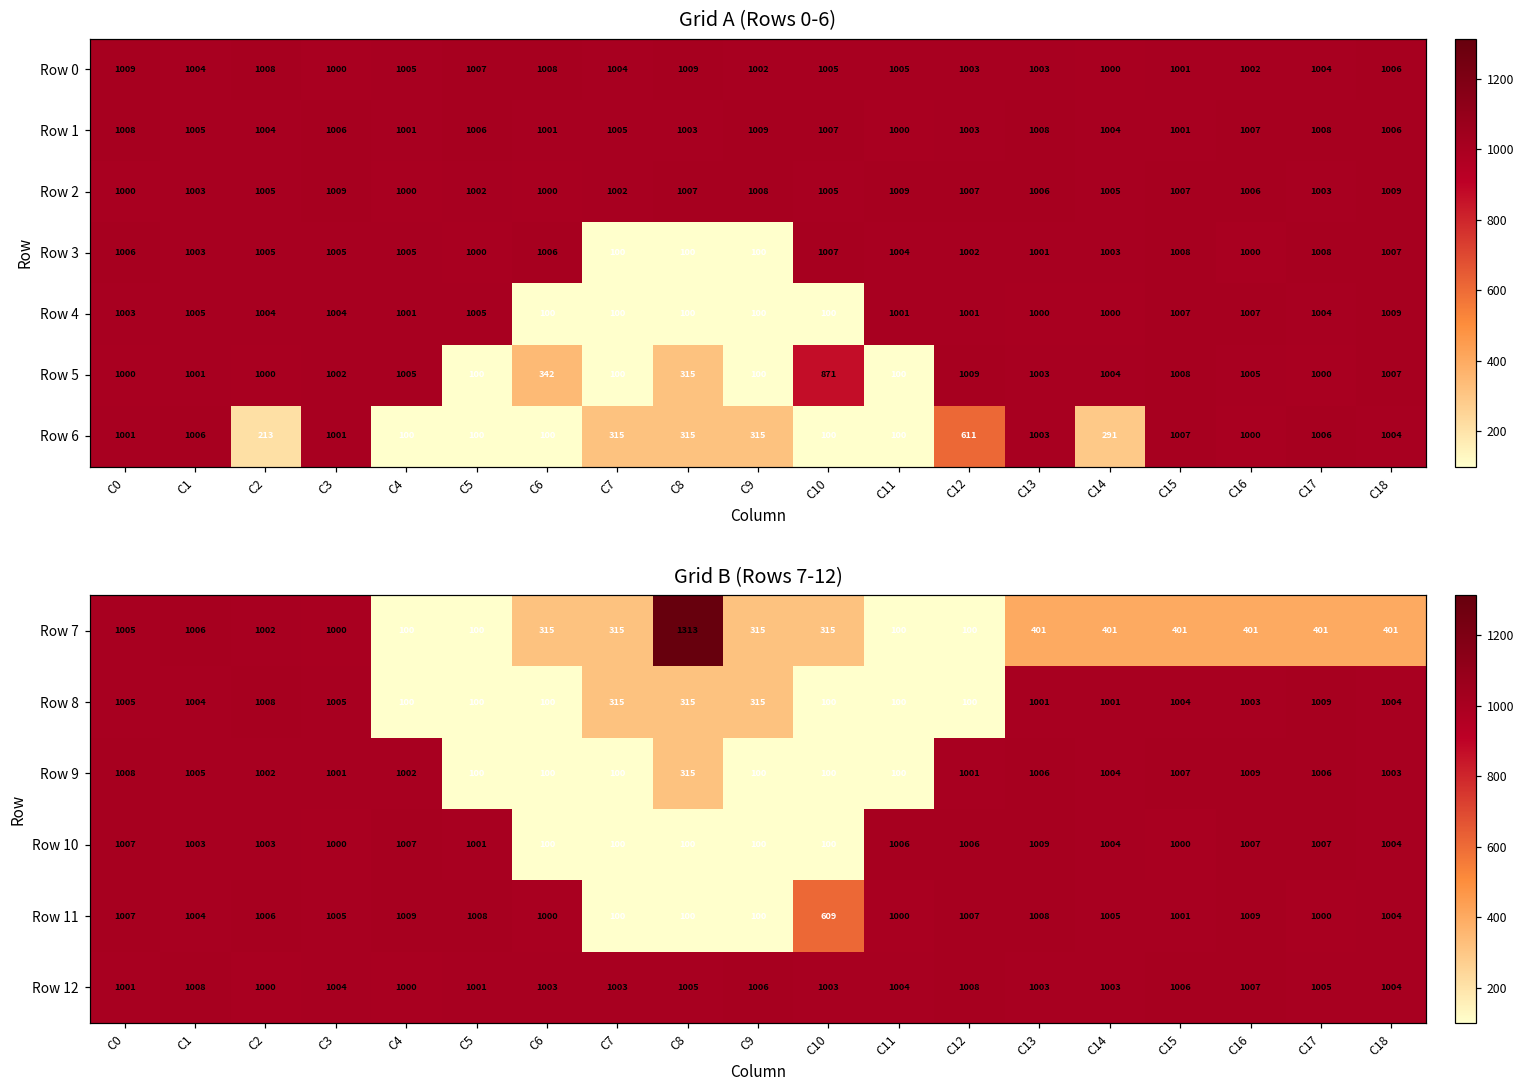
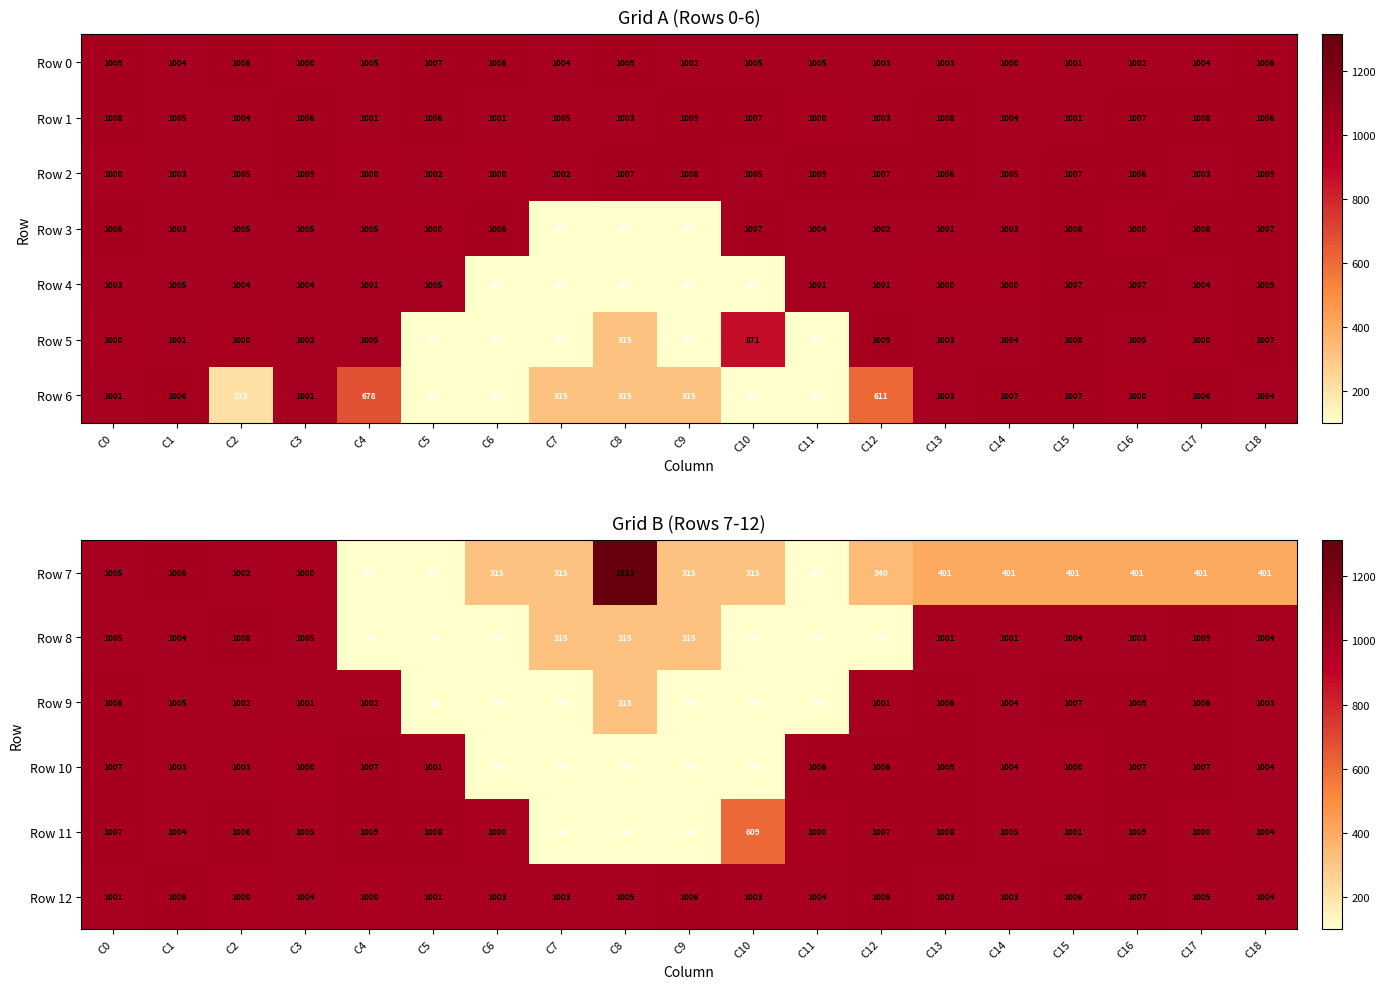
  {
    "Grid A (Rows 0-6)": {
      "Row 5": {
        "C0": 1000,
        "C1": 1001,
        "C2": 1000,
        "C3": 1002,
        "C4": 1005,
        "C5": 100,
-       "C6": 342,
+       "C6": 100,
        "C7": 100,
        "C8": 315,
        "C9": 100,
        "C10": 871,
        "C11": 100,
        "C12": 1009,
        "C13": 1003,
        "C14": 1004,
        "C15": 1008,
        "C16": 1005,
        "C17": 1000,
        "C18": 1007
      },
      "Row 6": {
        "C0": 1001,
        "C1": 1006,
        "C2": 213,
        "C3": 1001,
-       "C4": 100,
+       "C4": 678,
        "C5": 100,
        "C6": 100,
        "C7": 315,
        "C8": 315,
        "C9": 315,
        "C10": 100,
        "C11": 100,
        "C12": 611,
        "C13": 1003,
-       "C14": 291,
+       "C14": 1007,
        "C15": 1007,
        "C16": 1000,
        "C17": 1006,
        "C18": 1004
      }
    },
    "Grid B (Rows 7-12)": {
      "Row 7": {
        "C0": 1005,
        "C1": 1006,
        "C2": 1002,
        "C3": 1000,
        "C4": 100,
        "C5": 100,
        "C6": 315,
        "C7": 315,
        "C8": 1313,
        "C9": 315,
        "C10": 315,
        "C11": 100,
-       "C12": 100,
+       "C12": 340,
        "C13": 401,
        "C14": 401,
        "C15": 401,
        "C16": 401,
        "C17": 401,
        "C18": 401
      }
    }
  }
